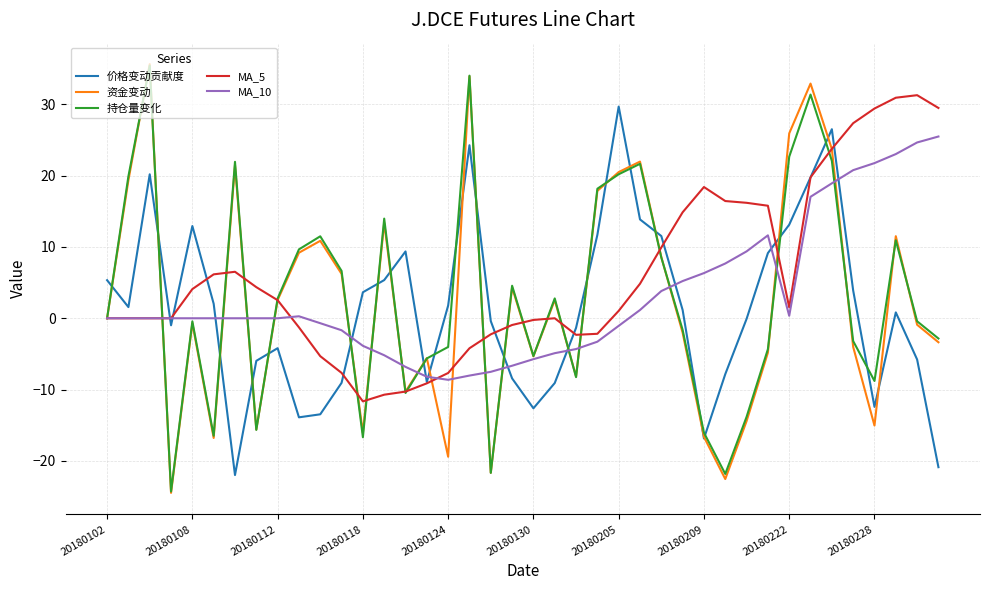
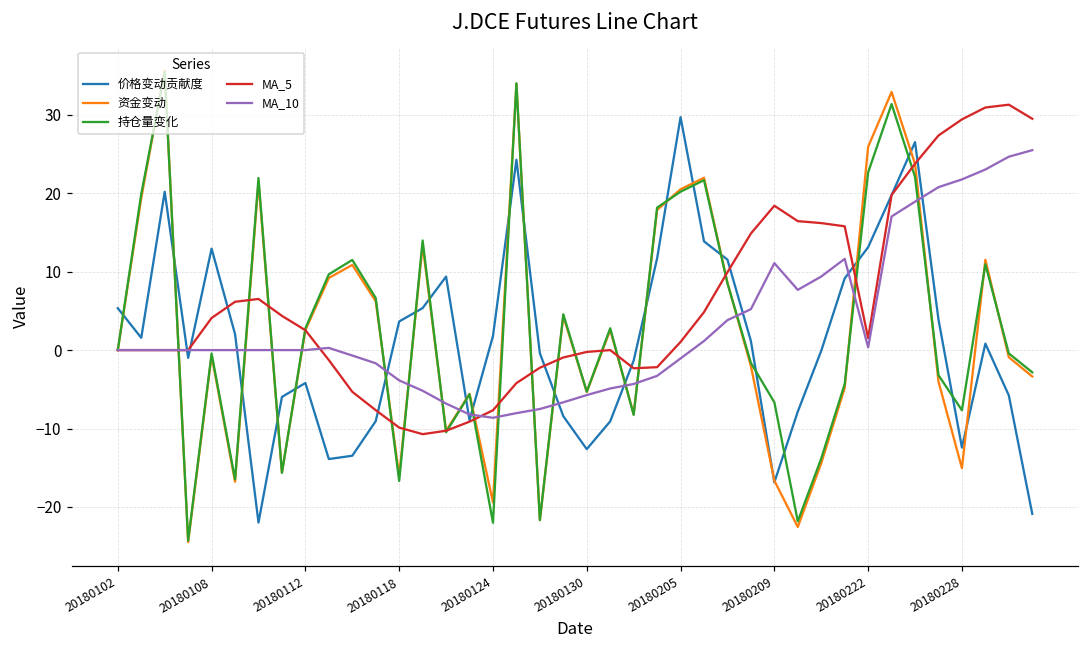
  {
    "价格变动贡献度": {
      "20180102": 5,
      "20180108": 13,
      "20180112": -4,
      "20180118": 4,
      "20180124": 2,
      "20180130": -13,
      "20180205": 30,
      "20180222": 13,
      "20180228": -12
    },
    "资金变动": {
      "20180118": -16,
      "20180124": -19,
      "20180222": 26,
      "20180228": -15
    },
    "持仓量变化": {
      "20180118": -17,
-     "20180124": -4,
-     "20180209": -16,
+     "20180124": -22,
+     "20180209": -7,
      "20180222": 23,
-     "20180228": -9
+     "20180228": -8
    },
    "MA_5": {
      "20180108": 4,
-     "20180118": -12,
+     "20180118": -10,
      "20180124": -8,
      "20180130": 0,
      "20180205": 1,
      "20180209": 18,
      "20180222": 2,
      "20180228": 29
    },
    "MA_10": {
      "20180108": 0,
      "20180112": 0,
      "20180118": -4,
      "20180124": -9,
      "20180130": -6,
      "20180205": -1,
-     "20180209": 6,
+     "20180209": 11,
      "20180222": 0,
      "20180228": 22
    }
  }
